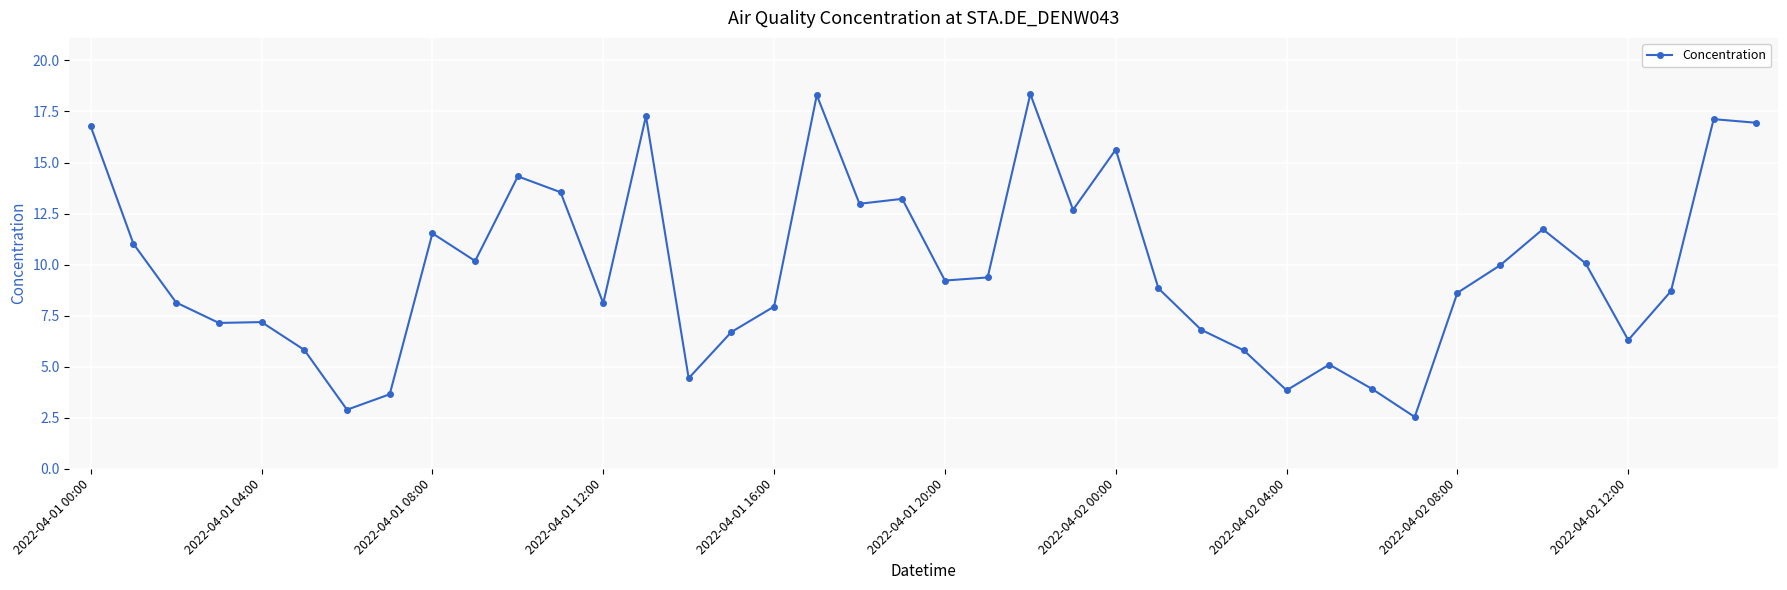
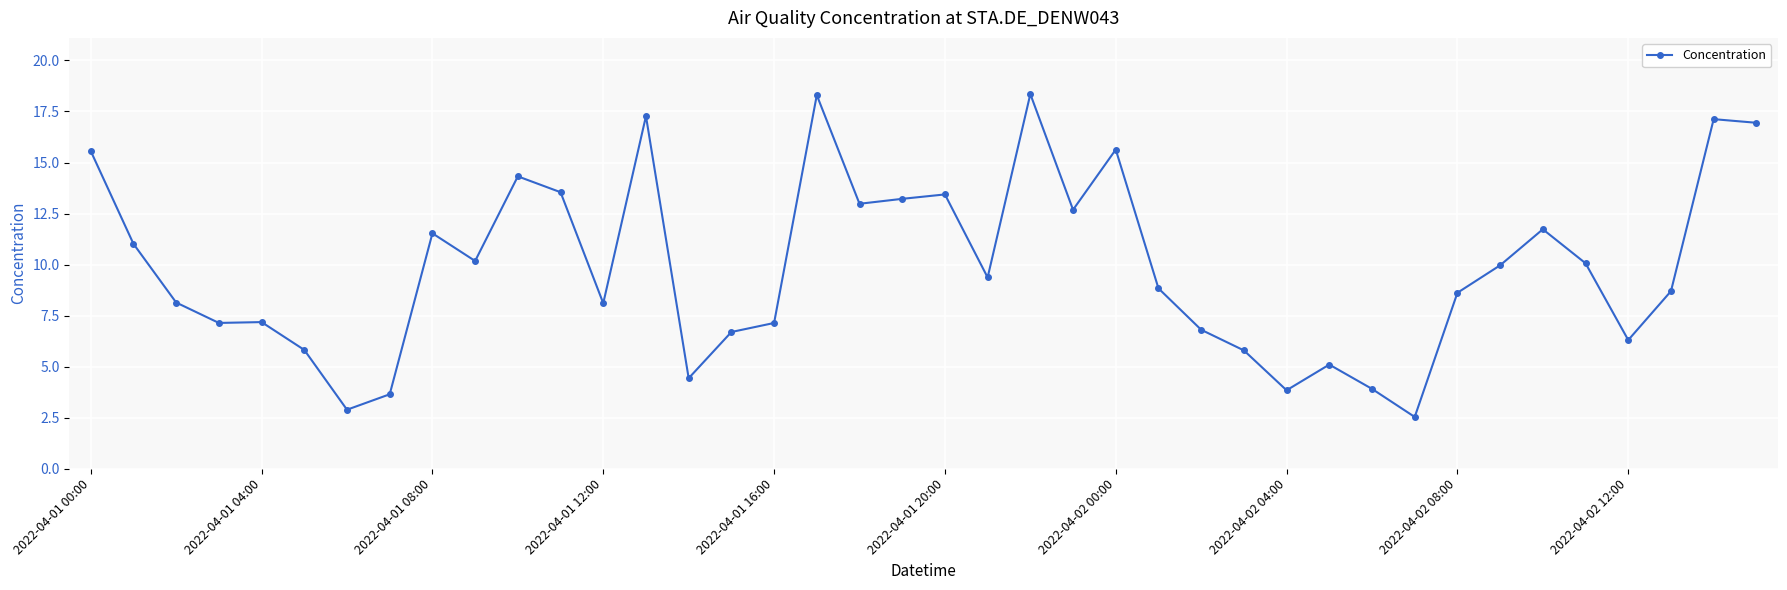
  {
-   "2022-04-01 00:00": 16.8,
+   "2022-04-01 00:00": 15.6,
    "2022-04-01 04:00": 7.2,
    "2022-04-01 08:00": 11.5,
    "2022-04-01 12:00": 8.1,
-   "2022-04-01 16:00": 7.9,
-   "2022-04-01 20:00": 9.2,
+   "2022-04-01 16:00": 7.1,
+   "2022-04-01 20:00": 13.4,
    "2022-04-02 00:00": 15.6,
    "2022-04-02 04:00": 3.8,
    "2022-04-02 08:00": 8.6,
    "2022-04-02 12:00": 6.3
  }
